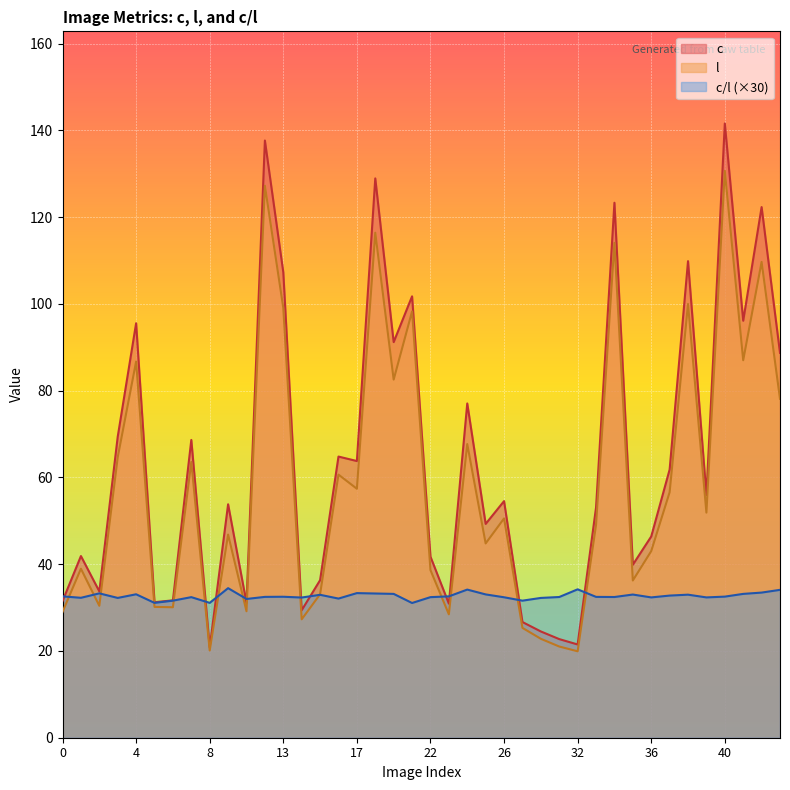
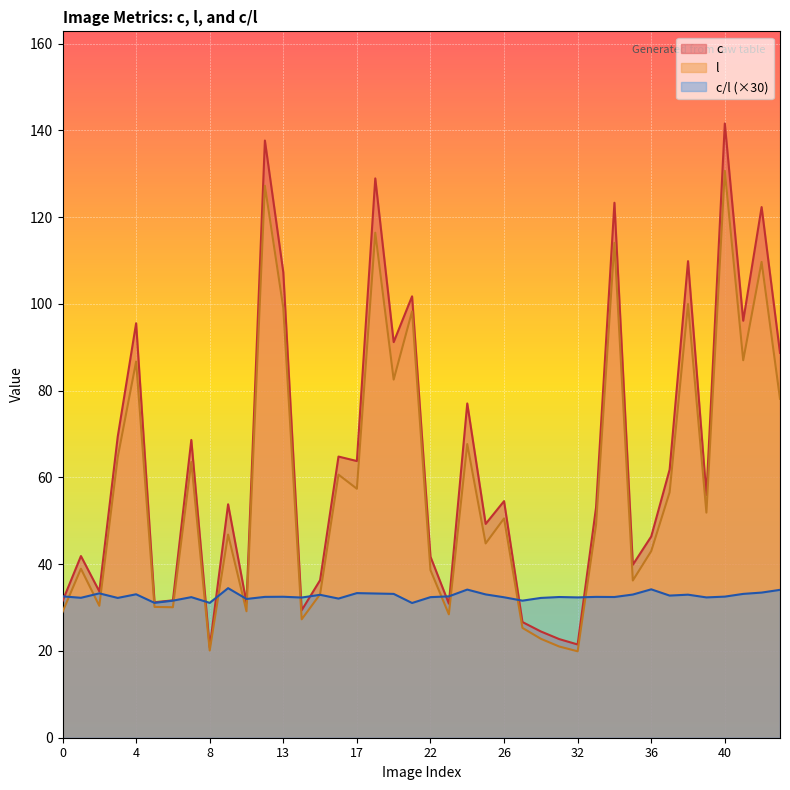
  {
    "c/l (×30)": {
      "0": 33,
      "4": 33,
      "8": 31,
-     "32": 34,
-     "36": 32,
+     "32": 32,
+     "36": 34,
      "40": 33
    }
  }
